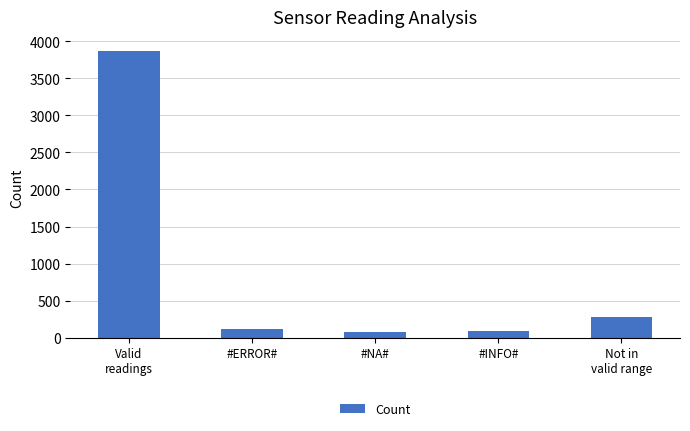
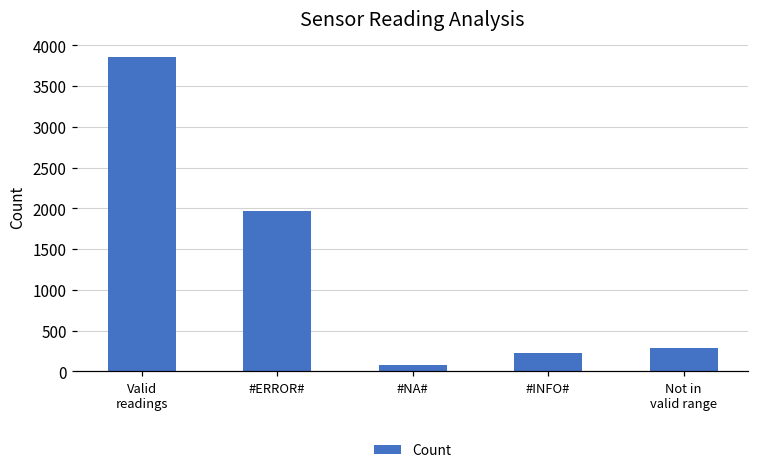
  {
    "Valid readings": 3900,
-   "#ERROR#": 100,
+   "#ERROR#": 2000,
    "#NA#": 100,
-   "#INFO#": 100,
+   "#INFO#": 200,
    "Not in valid range": 300
  }
